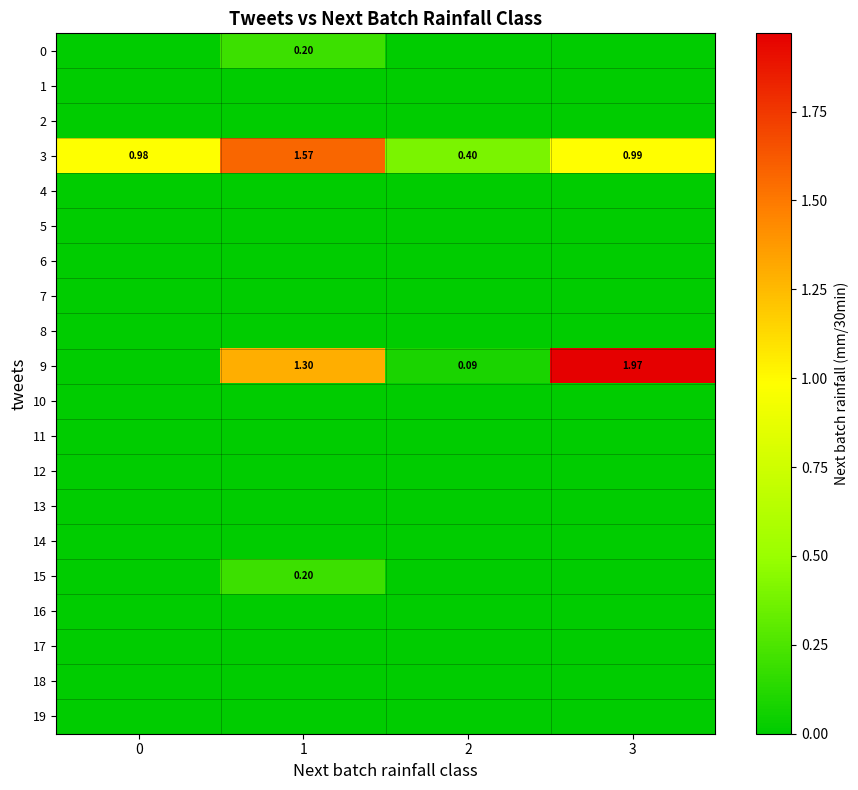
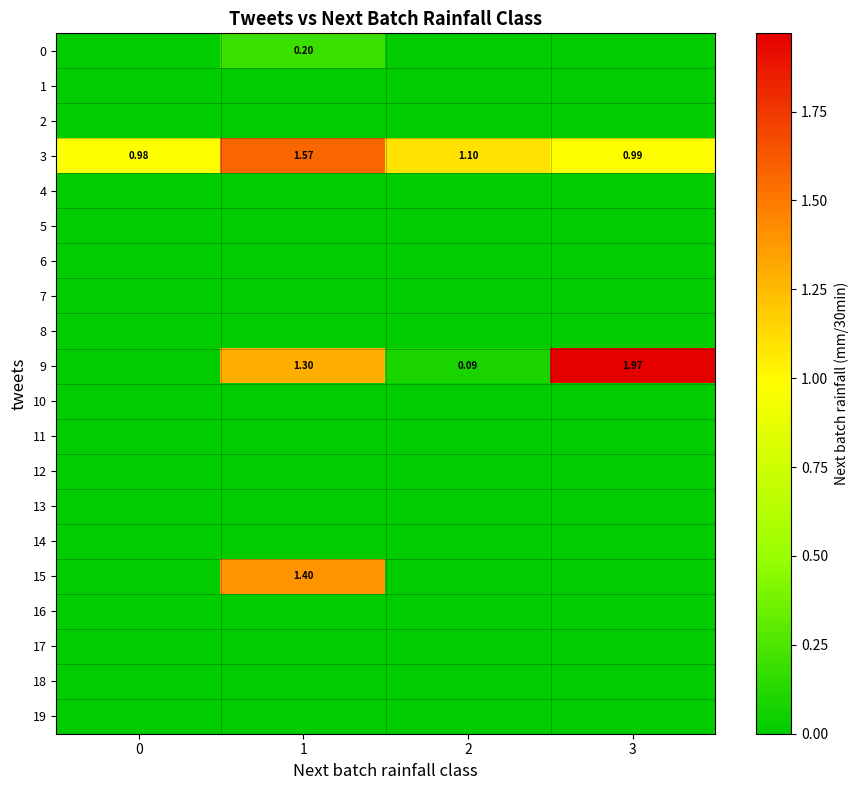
  {
    "0": {
      "1": 0.20
    },
    "3": {
      "0": 0.98,
      "1": 1.57,
-     "2": 0.40,
+     "2": 1.10,
      "3": 0.99
    },
    "9": {
      "1": 1.30,
      "2": 0.09,
      "3": 1.97
    },
    "15": {
-     "1": 0.20
+     "1": 1.40
    }
  }
